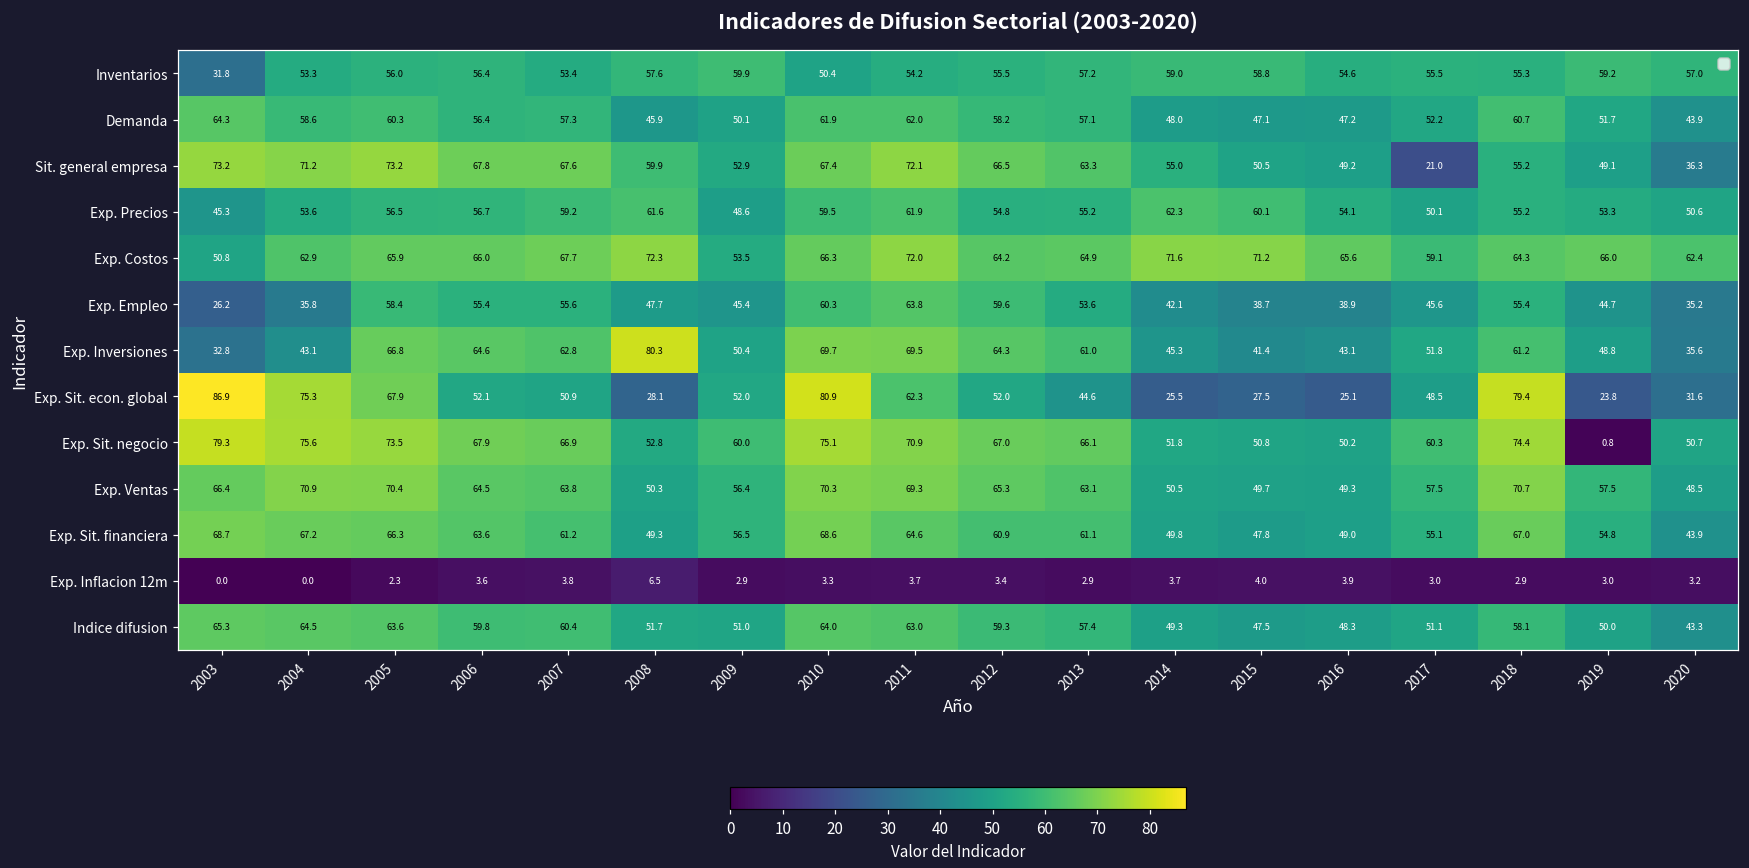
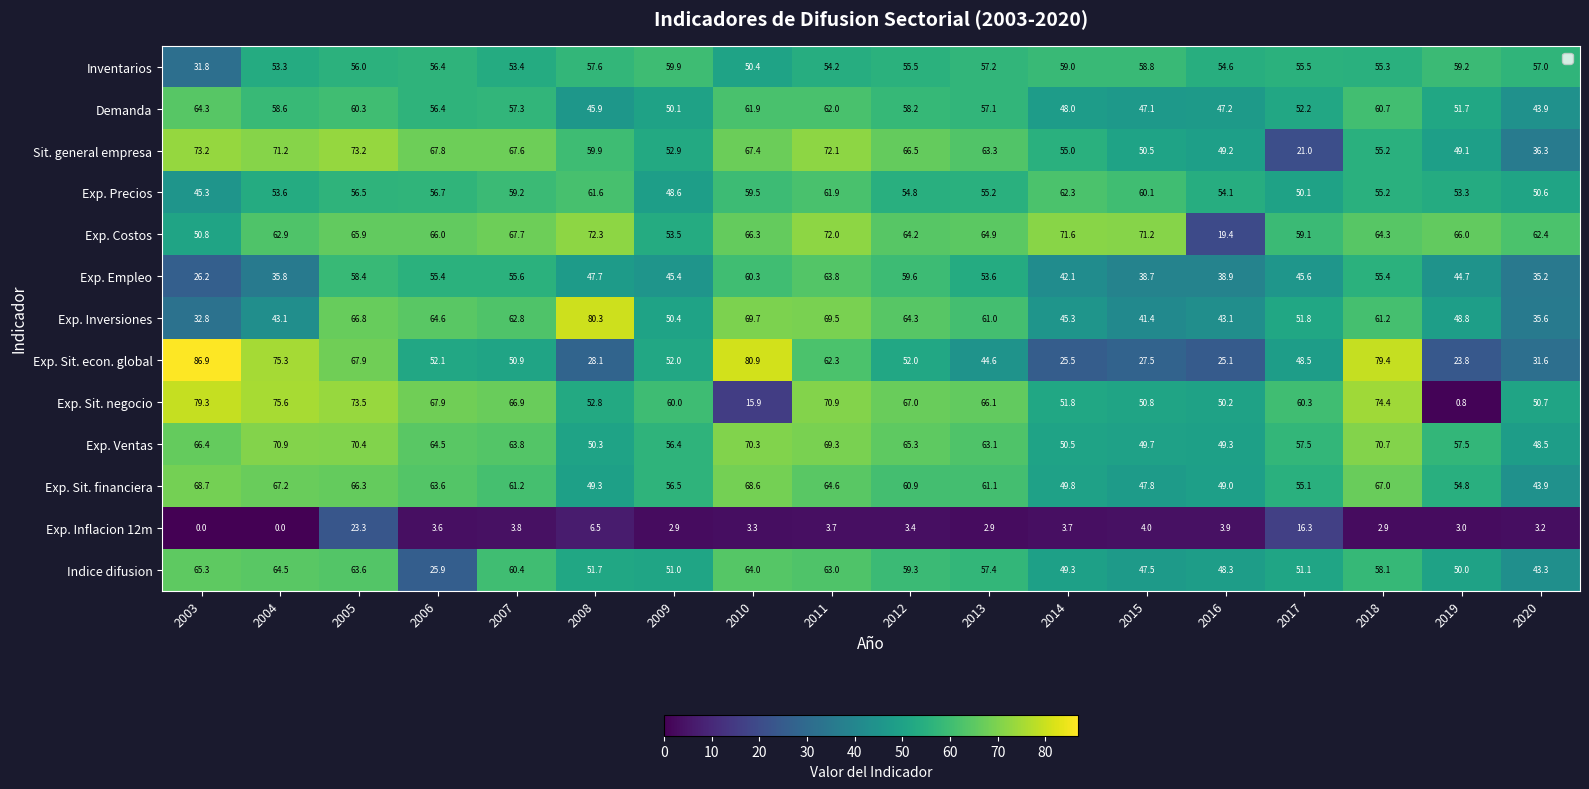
  {
    "Exp. Costos": {
      "2003": 50.8,
      "2004": 62.9,
      "2005": 65.9,
      "2006": 66.0,
      "2007": 67.7,
      "2008": 72.3,
      "2009": 53.5,
      "2010": 66.3,
      "2011": 72.0,
      "2012": 64.2,
      "2013": 64.9,
      "2014": 71.6,
      "2015": 71.2,
-     "2016": 65.6,
+     "2016": 19.4,
      "2017": 59.1,
      "2018": 64.3,
      "2019": 66.0,
      "2020": 62.4
    },
    "Exp. Sit. negocio": {
      "2003": 79.3,
      "2004": 75.6,
      "2005": 73.5,
      "2006": 67.9,
      "2007": 66.9,
      "2008": 52.8,
      "2009": 60.0,
-     "2010": 75.1,
+     "2010": 15.9,
      "2011": 70.9,
      "2012": 67.0,
      "2013": 66.1,
      "2014": 51.8,
      "2015": 50.8,
      "2016": 50.2,
      "2017": 60.3,
      "2018": 74.4,
      "2019": 0.8,
      "2020": 50.7
    },
    "Exp. Inflacion 12m": {
      "2003": 0.0,
      "2004": 0.0,
-     "2005": 2.3,
+     "2005": 23.3,
      "2006": 3.6,
      "2007": 3.8,
      "2008": 6.5,
      "2009": 2.9,
      "2010": 3.3,
      "2011": 3.7,
      "2012": 3.4,
      "2013": 2.9,
      "2014": 3.7,
      "2015": 4.0,
      "2016": 3.9,
-     "2017": 3.0,
+     "2017": 16.3,
      "2018": 2.9,
      "2019": 3.0,
      "2020": 3.2
    },
    "Indice difusion": {
      "2003": 65.3,
      "2004": 64.5,
      "2005": 63.6,
-     "2006": 59.8,
+     "2006": 25.9,
      "2007": 60.4,
      "2008": 51.7,
      "2009": 51.0,
      "2010": 64.0,
      "2011": 63.0,
      "2012": 59.3,
      "2013": 57.4,
      "2014": 49.3,
      "2015": 47.5,
      "2016": 48.3,
      "2017": 51.1,
      "2018": 58.1,
      "2019": 50.0,
      "2020": 43.3
    }
  }
